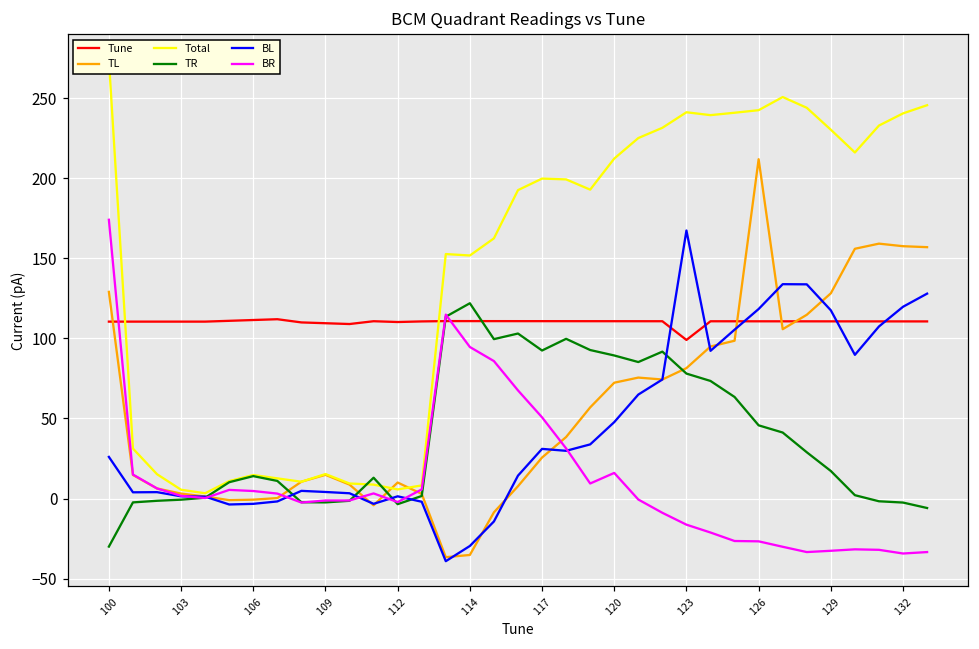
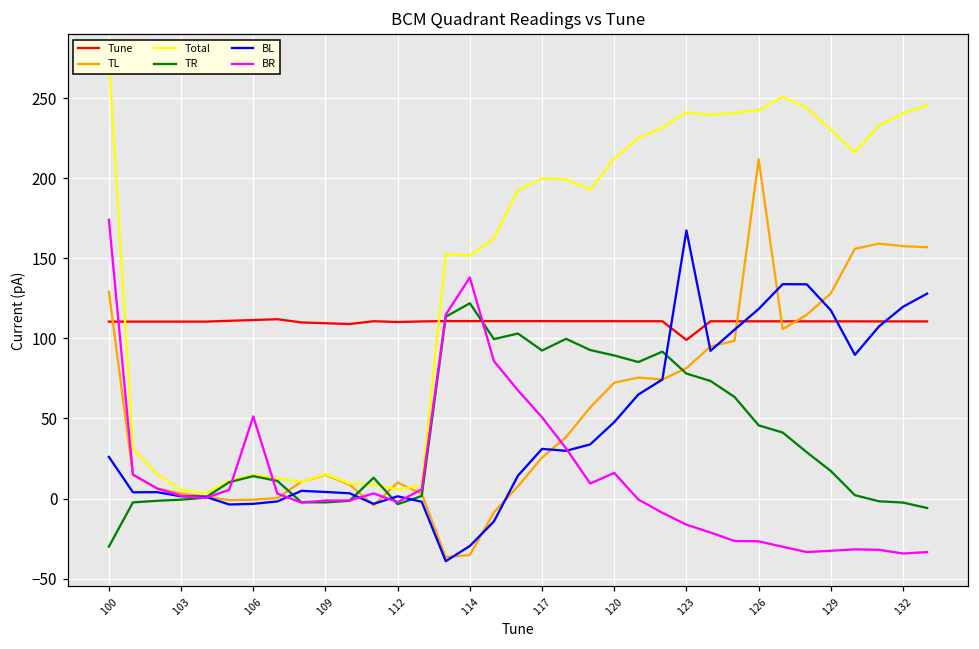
  {
    "Tune": {
      "100": 110,
      "103": 110,
      "106": 111,
      "109": 109,
      "112": 110,
      "114": 111,
      "117": 111,
      "120": 111,
      "123": 99,
      "126": 111,
      "129": 111,
      "132": 111
    },
    "TL": {
      "100": 129,
      "106": -1,
      "112": 10,
      "114": -35,
      "117": 26,
      "120": 72,
      "123": 81,
      "126": 212,
      "129": 128,
      "132": 158
    },
    "Total": {
      "103": 6,
      "112": 6,
      "114": 152,
      "117": 200,
      "120": 212,
      "123": 241,
      "126": 242,
      "129": 230,
      "132": 240
    },
    "TR": {
      "100": -30,
      "103": -1,
      "114": 122,
      "117": 92,
      "120": 89,
      "123": 78,
      "126": 46,
      "129": 17,
      "132": -3
    },
    "BL": {
      "100": 26,
      "106": -3,
      "109": 4,
      "112": 1,
      "114": -30,
      "117": 31,
      "120": 48,
      "123": 167,
      "126": 118,
      "129": 118,
      "132": 120
    },
    "BR": {
      "100": 174,
-     "106": 5,
-     "114": 95,
+     "106": 51,
+     "114": 138,
      "117": 51,
      "120": 16,
      "123": -16,
      "126": -27,
      "129": -33,
      "132": -34
    }
  }
